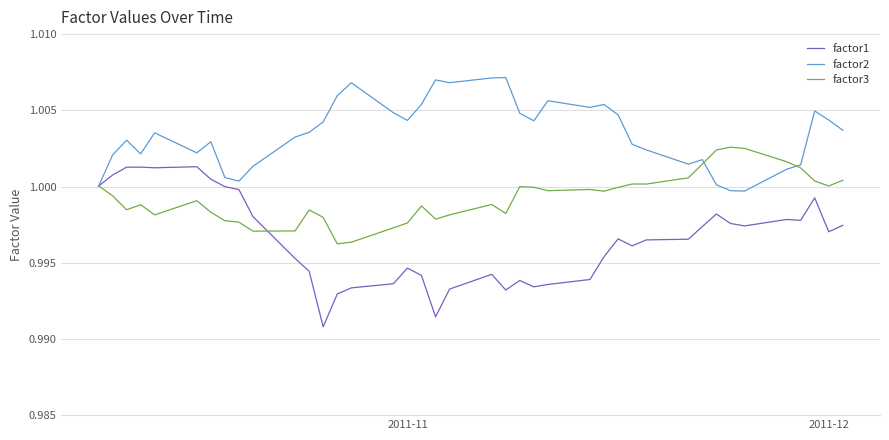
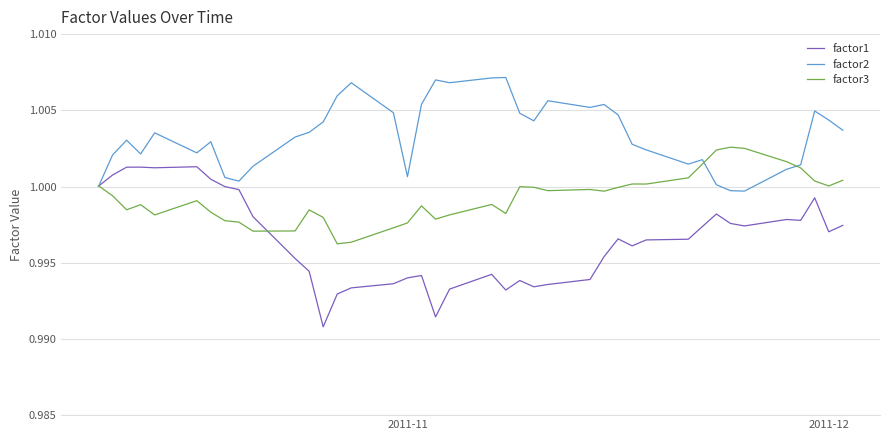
  {
    "factor1": {
-     "2011-11": 0.9947,
+     "2011-11": 0.9940,
      "2011-12": 0.9970
    },
    "factor2": {
-     "2011-11": 1.0043,
+     "2011-11": 1.0006,
      "2011-12": 1.0044
    },
    "factor3": {
      "2011-11": 0.9976,
      "2011-12": 1.0000
    }
  }
